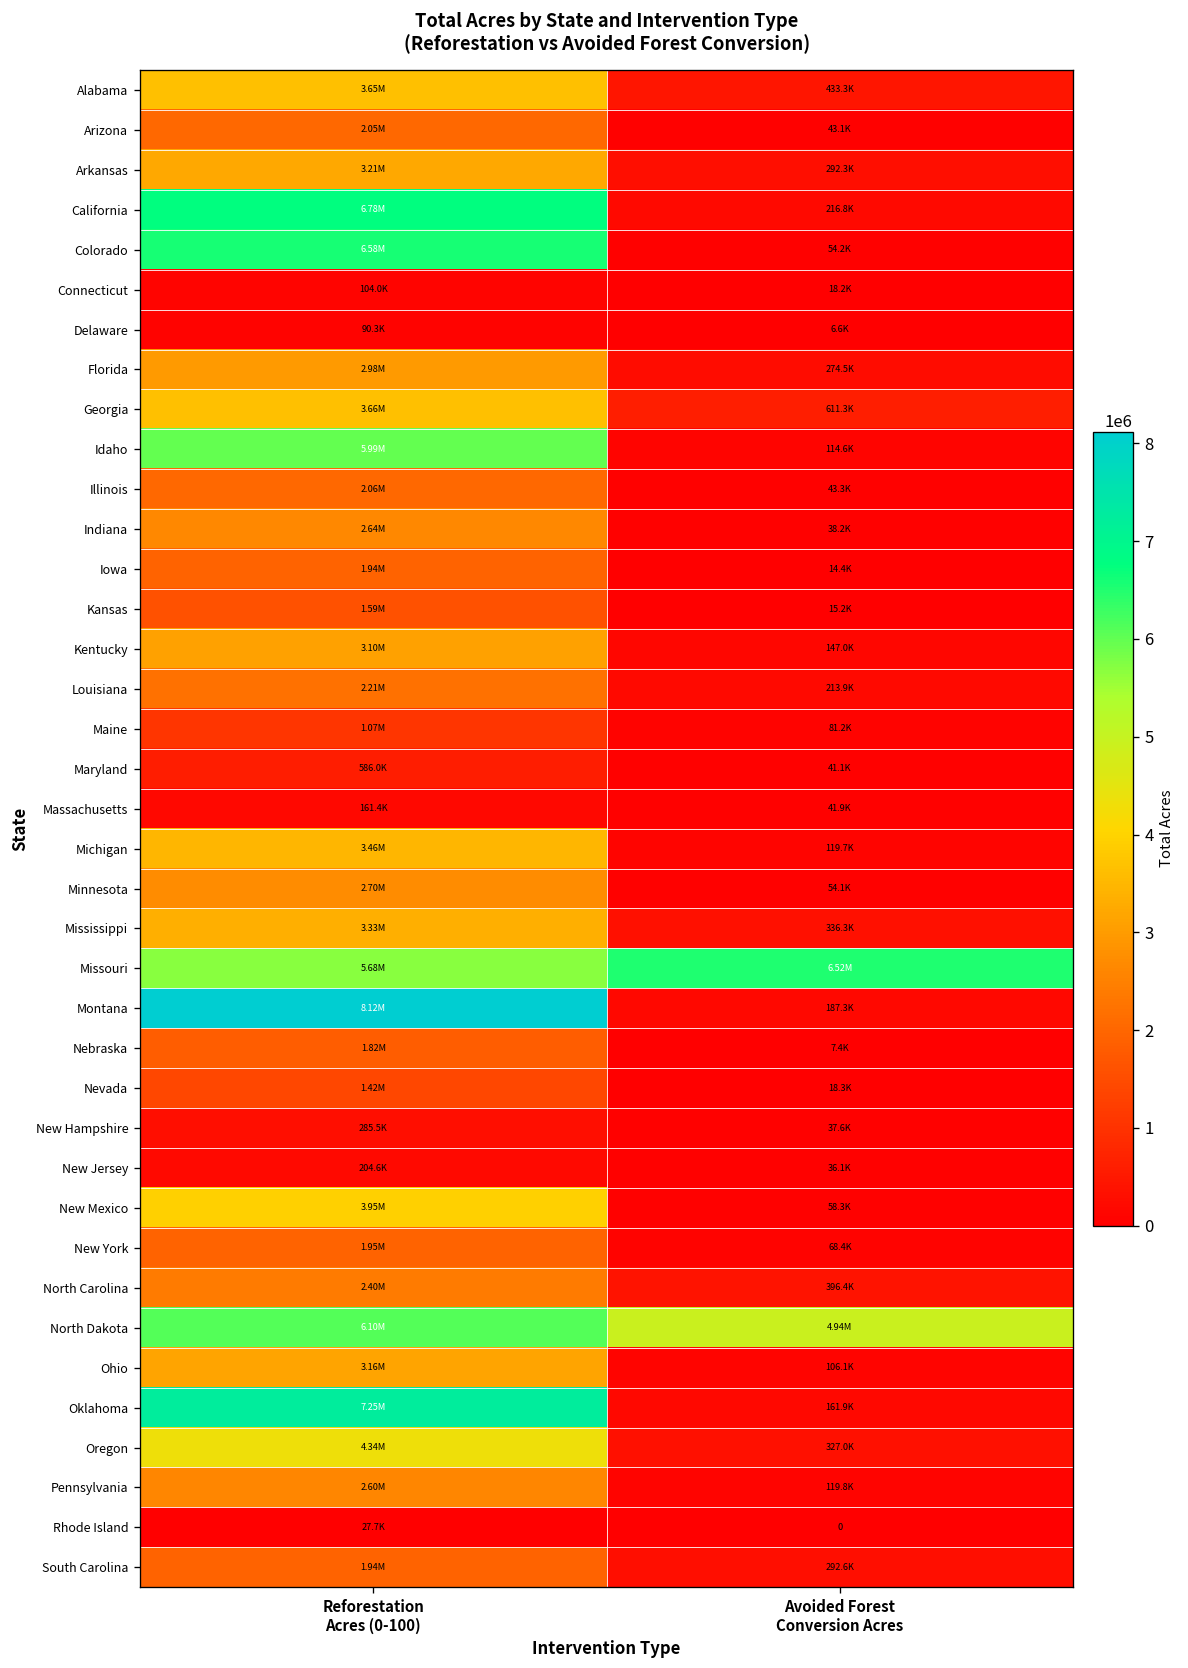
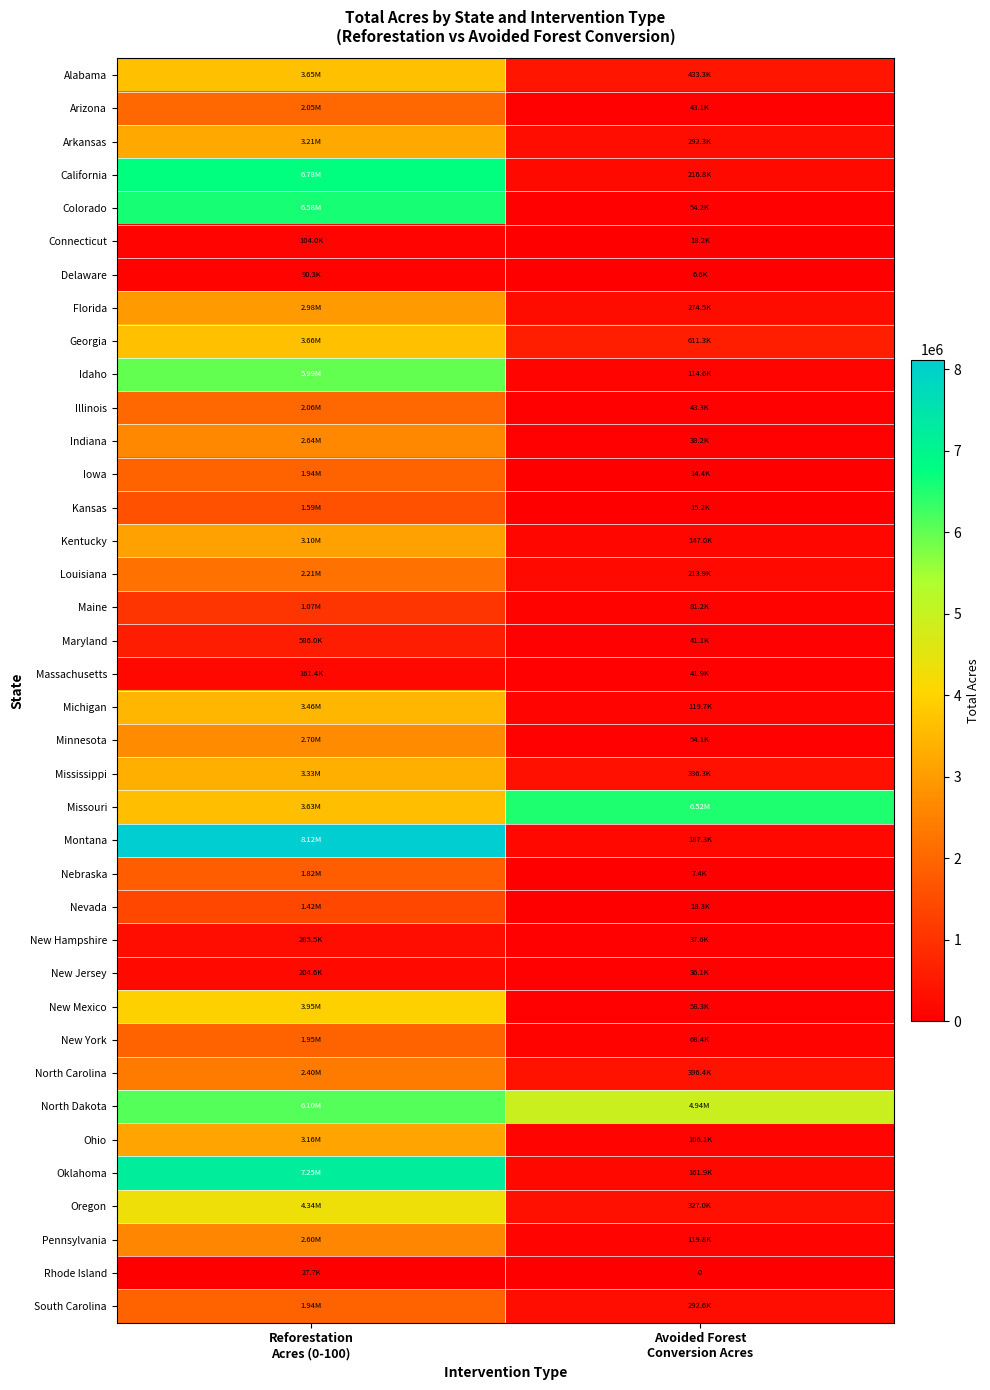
  {
    "Alabama": {
      "Reforestation Acres (0-100)": "3.65M",
      "Avoided Forest Conversion Acres": "433.3K"
    },
    "Arizona": {
      "Reforestation Acres (0-100)": "2.05M",
      "Avoided Forest Conversion Acres": "43.1K"
    },
    "Arkansas": {
      "Reforestation Acres (0-100)": "3.21M",
      "Avoided Forest Conversion Acres": "292.3K"
    },
    "California": {
      "Reforestation Acres (0-100)": "6.78M",
      "Avoided Forest Conversion Acres": "216.8K"
    },
    "Colorado": {
      "Reforestation Acres (0-100)": "6.58M",
      "Avoided Forest Conversion Acres": "54.2K"
    },
    "Connecticut": {
      "Reforestation Acres (0-100)": "104.0K",
      "Avoided Forest Conversion Acres": "18.2K"
    },
    "Delaware": {
      "Reforestation Acres (0-100)": "90.3K",
      "Avoided Forest Conversion Acres": "6.6K"
    },
    "Florida": {
      "Reforestation Acres (0-100)": "2.98M",
      "Avoided Forest Conversion Acres": "274.5K"
    },
    "Georgia": {
      "Reforestation Acres (0-100)": "3.66M",
      "Avoided Forest Conversion Acres": "611.3K"
    },
    "Idaho": {
      "Reforestation Acres (0-100)": "5.99M",
      "Avoided Forest Conversion Acres": "114.6K"
    },
    "Illinois": {
      "Reforestation Acres (0-100)": "2.06M",
      "Avoided Forest Conversion Acres": "43.3K"
    },
    "Indiana": {
      "Reforestation Acres (0-100)": "2.64M",
      "Avoided Forest Conversion Acres": "38.2K"
    },
    "Iowa": {
      "Reforestation Acres (0-100)": "1.94M",
      "Avoided Forest Conversion Acres": "14.4K"
    },
    "Kansas": {
      "Reforestation Acres (0-100)": "1.59M",
      "Avoided Forest Conversion Acres": "15.2K"
    },
    "Kentucky": {
      "Reforestation Acres (0-100)": "3.10M",
      "Avoided Forest Conversion Acres": "147.0K"
    },
    "Louisiana": {
      "Reforestation Acres (0-100)": "2.21M",
      "Avoided Forest Conversion Acres": "213.9K"
    },
    "Maine": {
      "Reforestation Acres (0-100)": "1.07M",
      "Avoided Forest Conversion Acres": "81.2K"
    },
    "Maryland": {
      "Reforestation Acres (0-100)": "586.0K",
      "Avoided Forest Conversion Acres": "41.1K"
    },
    "Massachusetts": {
      "Reforestation Acres (0-100)": "161.4K",
      "Avoided Forest Conversion Acres": "41.9K"
    },
    "Michigan": {
      "Reforestation Acres (0-100)": "3.46M",
      "Avoided Forest Conversion Acres": "119.7K"
    },
    "Minnesota": {
      "Reforestation Acres (0-100)": "2.70M",
      "Avoided Forest Conversion Acres": "54.1K"
    },
    "Mississippi": {
      "Reforestation Acres (0-100)": "3.33M",
      "Avoided Forest Conversion Acres": "336.3K"
    },
    "Missouri": {
-     "Reforestation Acres (0-100)": "5.68M",
+     "Reforestation Acres (0-100)": "3.63M",
      "Avoided Forest Conversion Acres": "6.52M"
    },
    "Montana": {
      "Reforestation Acres (0-100)": "8.12M",
      "Avoided Forest Conversion Acres": "187.3K"
    },
    "Nebraska": {
      "Reforestation Acres (0-100)": "1.82M",
      "Avoided Forest Conversion Acres": "7.4K"
    },
    "Nevada": {
      "Reforestation Acres (0-100)": "1.42M",
      "Avoided Forest Conversion Acres": "18.3K"
    },
    "New Hampshire": {
      "Reforestation Acres (0-100)": "285.5K",
      "Avoided Forest Conversion Acres": "37.6K"
    },
    "New Jersey": {
      "Reforestation Acres (0-100)": "204.6K",
      "Avoided Forest Conversion Acres": "36.1K"
    },
    "New Mexico": {
      "Reforestation Acres (0-100)": "3.95M",
      "Avoided Forest Conversion Acres": "58.3K"
    },
    "New York": {
      "Reforestation Acres (0-100)": "1.95M",
      "Avoided Forest Conversion Acres": "68.4K"
    },
    "North Carolina": {
      "Reforestation Acres (0-100)": "2.40M",
      "Avoided Forest Conversion Acres": "396.4K"
    },
    "North Dakota": {
      "Reforestation Acres (0-100)": "6.10M",
      "Avoided Forest Conversion Acres": "4.94M"
    },
    "Ohio": {
      "Reforestation Acres (0-100)": "3.16M",
      "Avoided Forest Conversion Acres": "106.1K"
    },
    "Oklahoma": {
      "Reforestation Acres (0-100)": "7.25M",
      "Avoided Forest Conversion Acres": "161.9K"
    },
    "Oregon": {
      "Reforestation Acres (0-100)": "4.34M",
      "Avoided Forest Conversion Acres": "327.0K"
    },
    "Pennsylvania": {
      "Reforestation Acres (0-100)": "2.60M",
      "Avoided Forest Conversion Acres": "119.8K"
    },
    "Rhode Island": {
      "Reforestation Acres (0-100)": "27.7K",
      "Avoided Forest Conversion Acres": "0"
    },
    "South Carolina": {
      "Reforestation Acres (0-100)": "1.94M",
      "Avoided Forest Conversion Acres": "292.6K"
    }
  }
